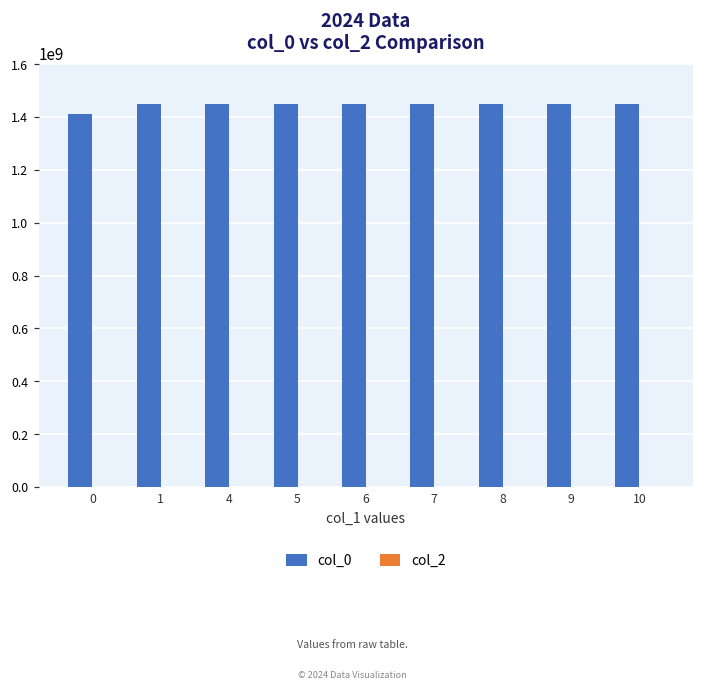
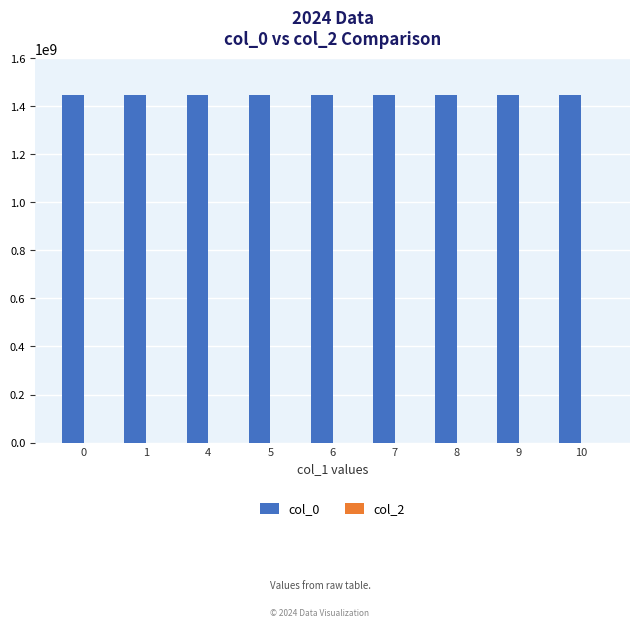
  {
    "col_0": {
-     "0": 1410000000,
+     "0": 1450000000,
      "1": 1450000000,
      "4": 1450000000,
      "5": 1450000000,
      "6": 1450000000,
      "7": 1450000000,
      "8": 1450000000,
      "9": 1450000000,
      "10": 1450000000
    },
    "col_2": {
      "0": 0,
      "1": 0,
      "4": 0,
      "5": 0,
      "6": 0,
      "7": 0,
      "8": 0,
      "9": 0,
      "10": 0
    }
  }
